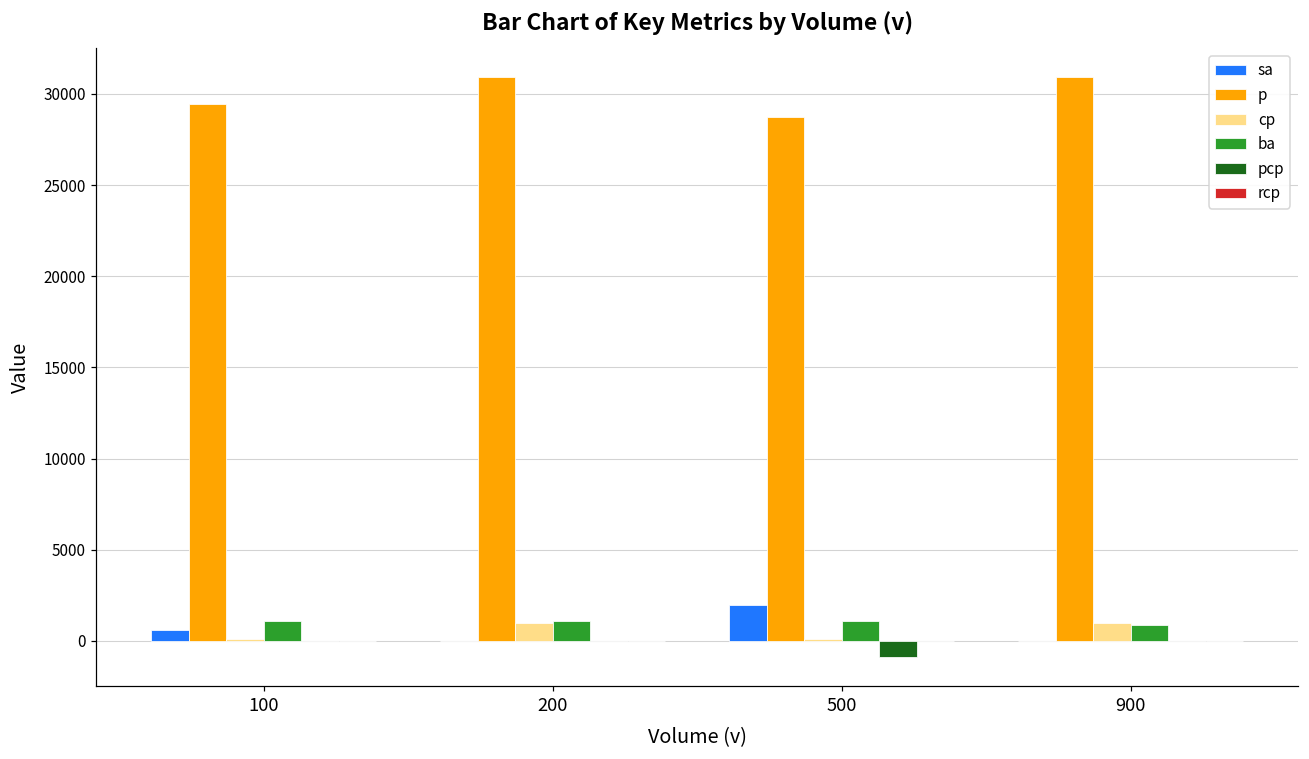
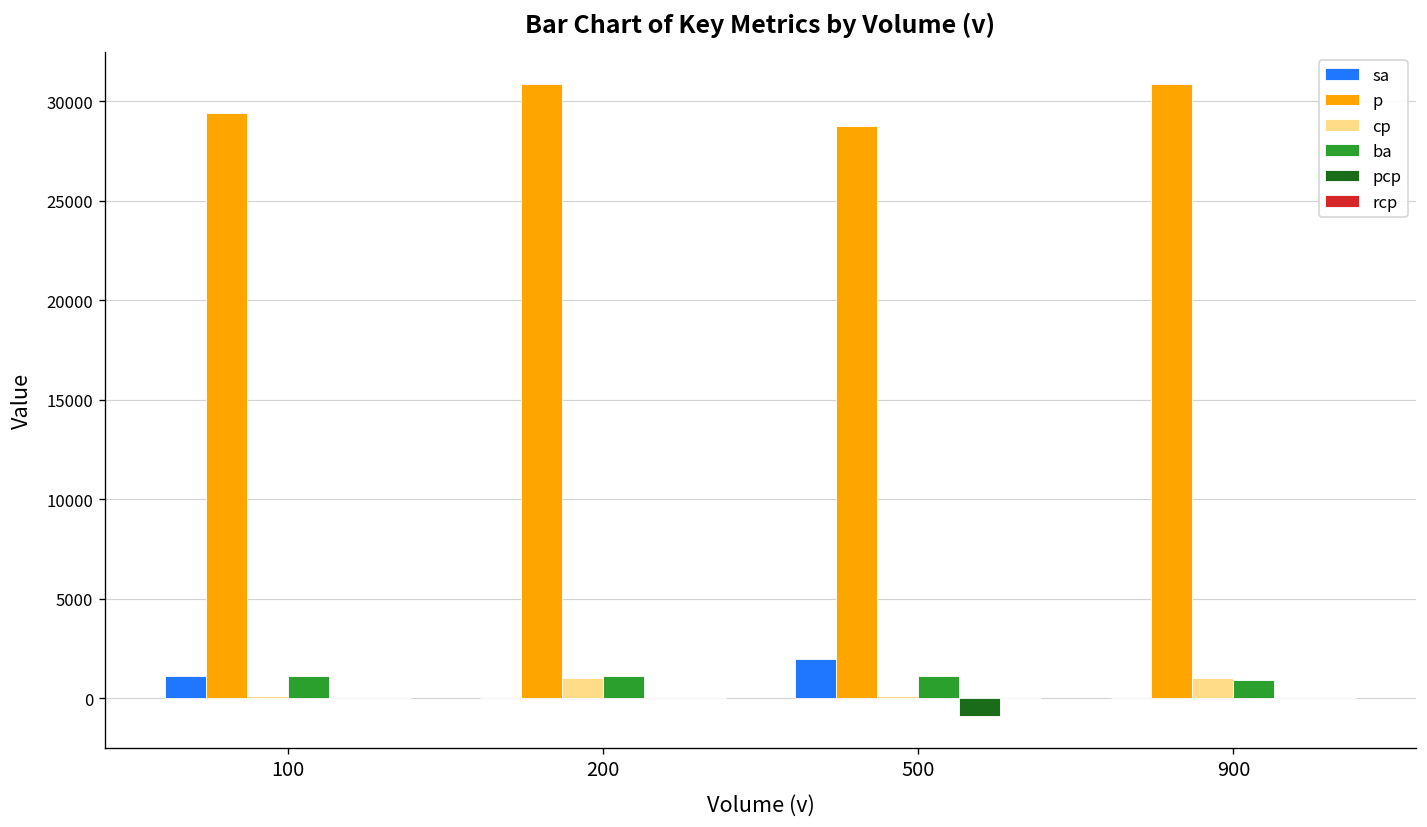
  {
    "sa": {
-     "100": 600,
+     "100": 1100,
      "200": 0,
      "500": 2000,
      "900": 0
    },
    "p": {
      "100": 29400,
      "200": 30900,
      "500": 28800,
      "900": 30900
    },
    "cp": {
      "200": 1000,
      "900": 1000
    },
    "rcp": {
      "100": 0,
      "200": 0,
      "500": 0,
      "900": 0
    }
  }
